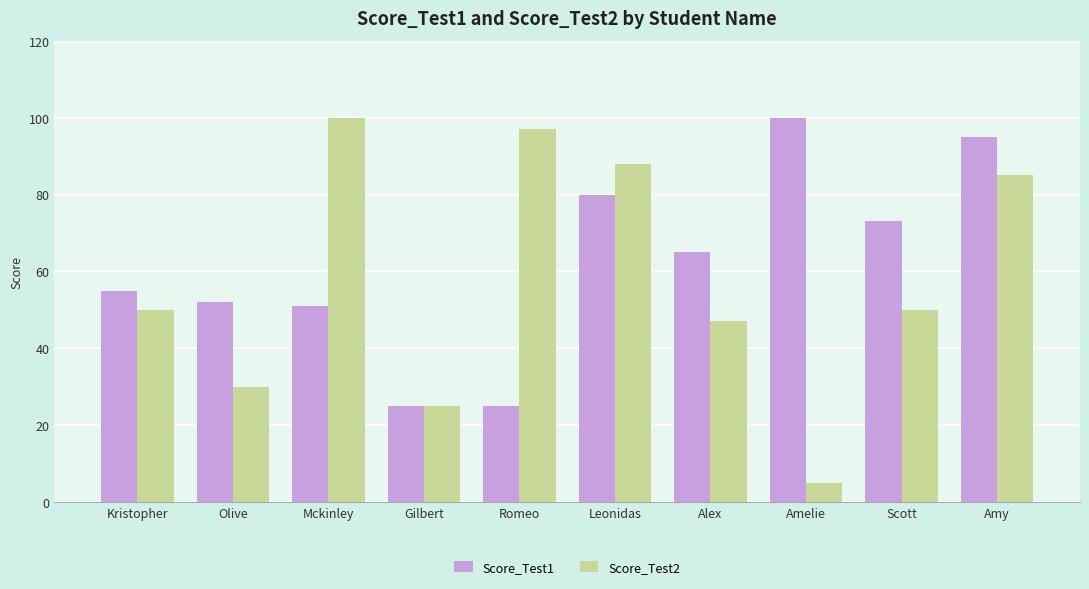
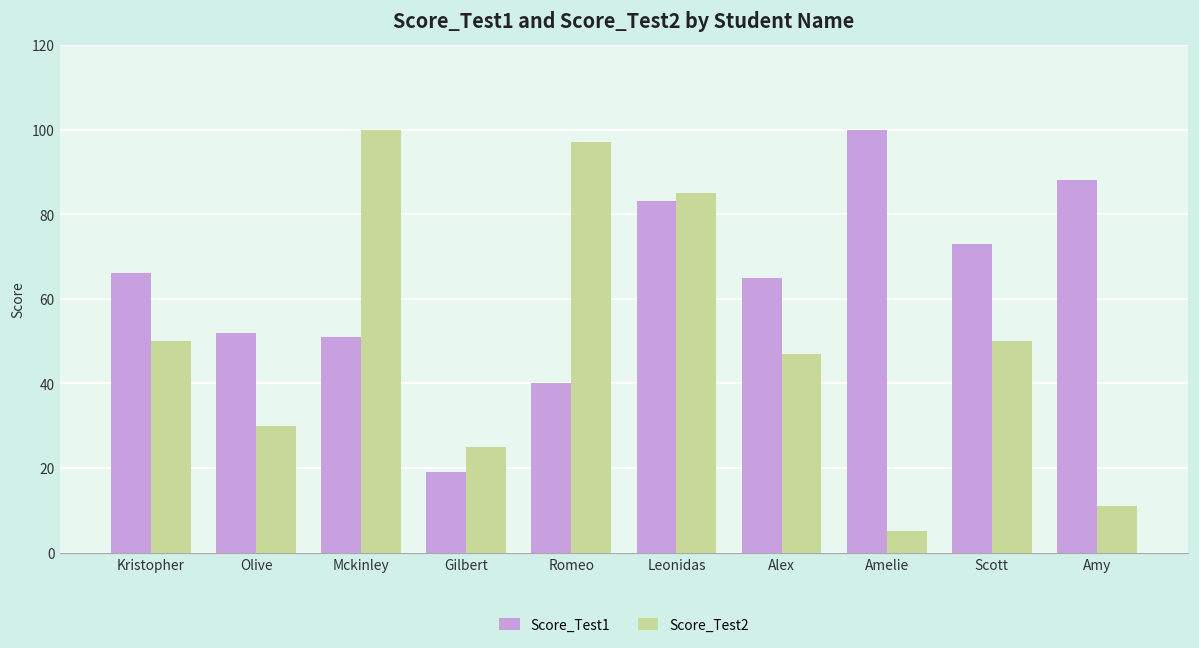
  {
    "Score_Test1": {
-     "Kristopher": 55,
+     "Kristopher": 66,
      "Olive": 52,
      "Mckinley": 51,
-     "Gilbert": 25,
-     "Romeo": 25,
-     "Leonidas": 80,
+     "Gilbert": 19,
+     "Romeo": 40,
+     "Leonidas": 83,
      "Alex": 65,
      "Amelie": 100,
      "Scott": 73,
-     "Amy": 95
+     "Amy": 88
    },
    "Score_Test2": {
      "Kristopher": 50,
      "Olive": 30,
      "Mckinley": 100,
      "Gilbert": 25,
      "Romeo": 97,
-     "Leonidas": 88,
+     "Leonidas": 85,
      "Alex": 47,
      "Amelie": 5,
      "Scott": 50,
-     "Amy": 85
+     "Amy": 11
    }
  }
